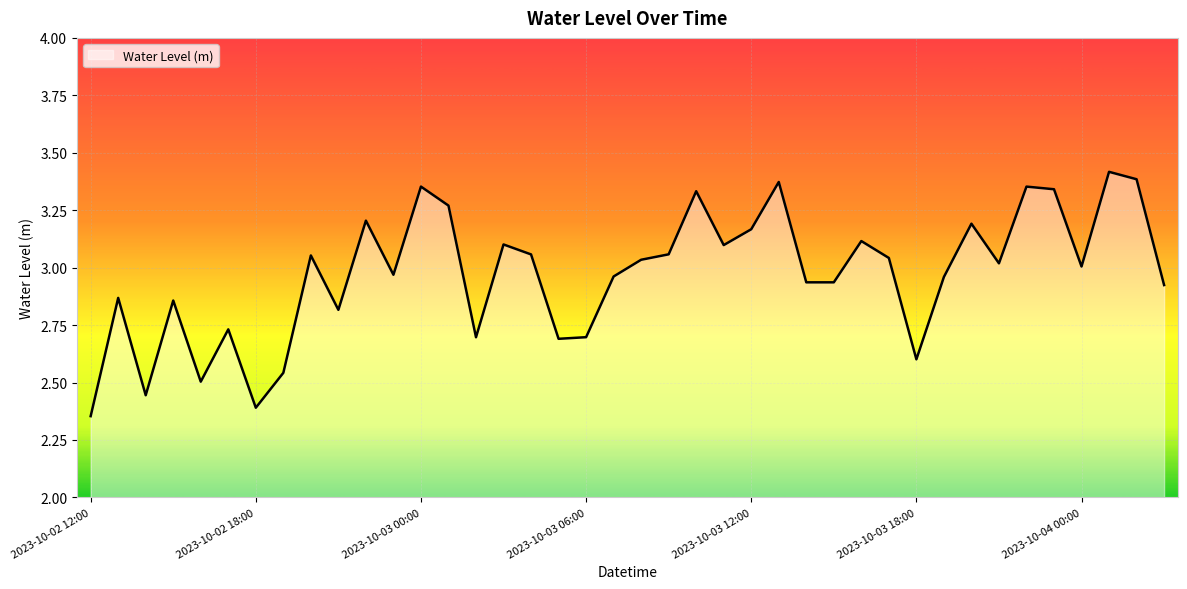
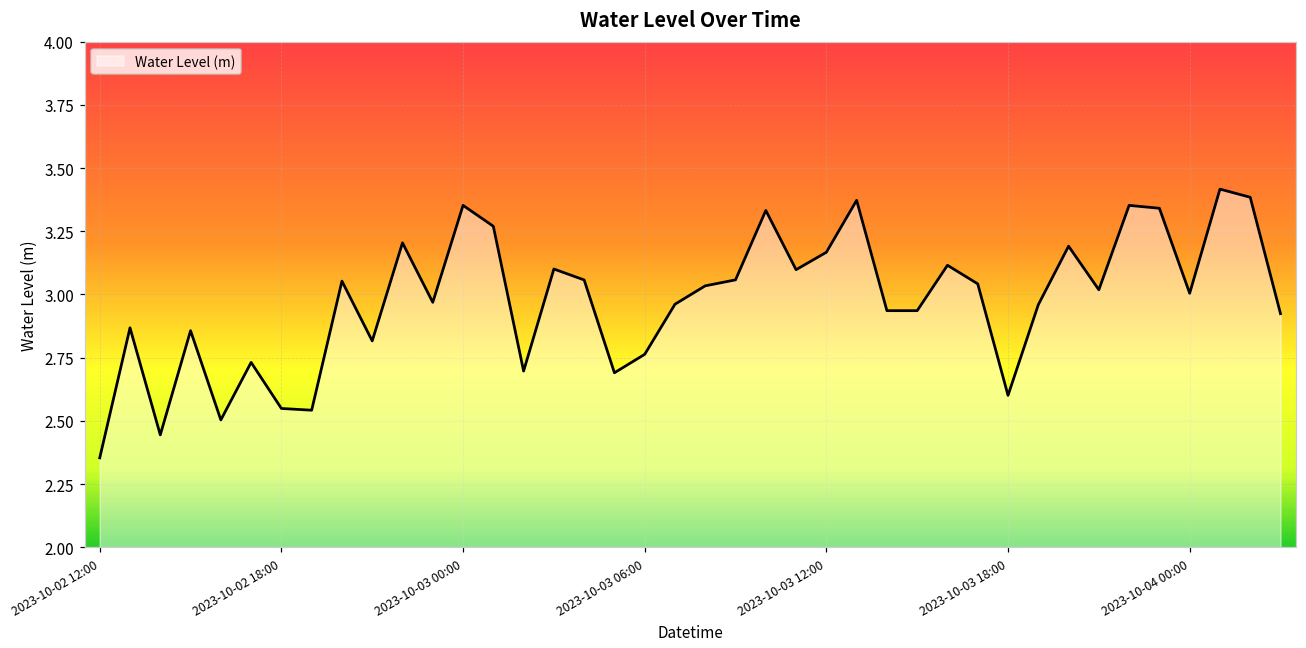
  {
    "2023-10-02 12:00": 2.35,
-   "2023-10-02 18:00": 2.39,
+   "2023-10-02 18:00": 2.55,
    "2023-10-03 00:00": 3.35,
-   "2023-10-03 06:00": 2.70,
+   "2023-10-03 06:00": 2.76,
    "2023-10-03 12:00": 3.17,
    "2023-10-03 18:00": 2.60,
    "2023-10-04 00:00": 3.00
  }
